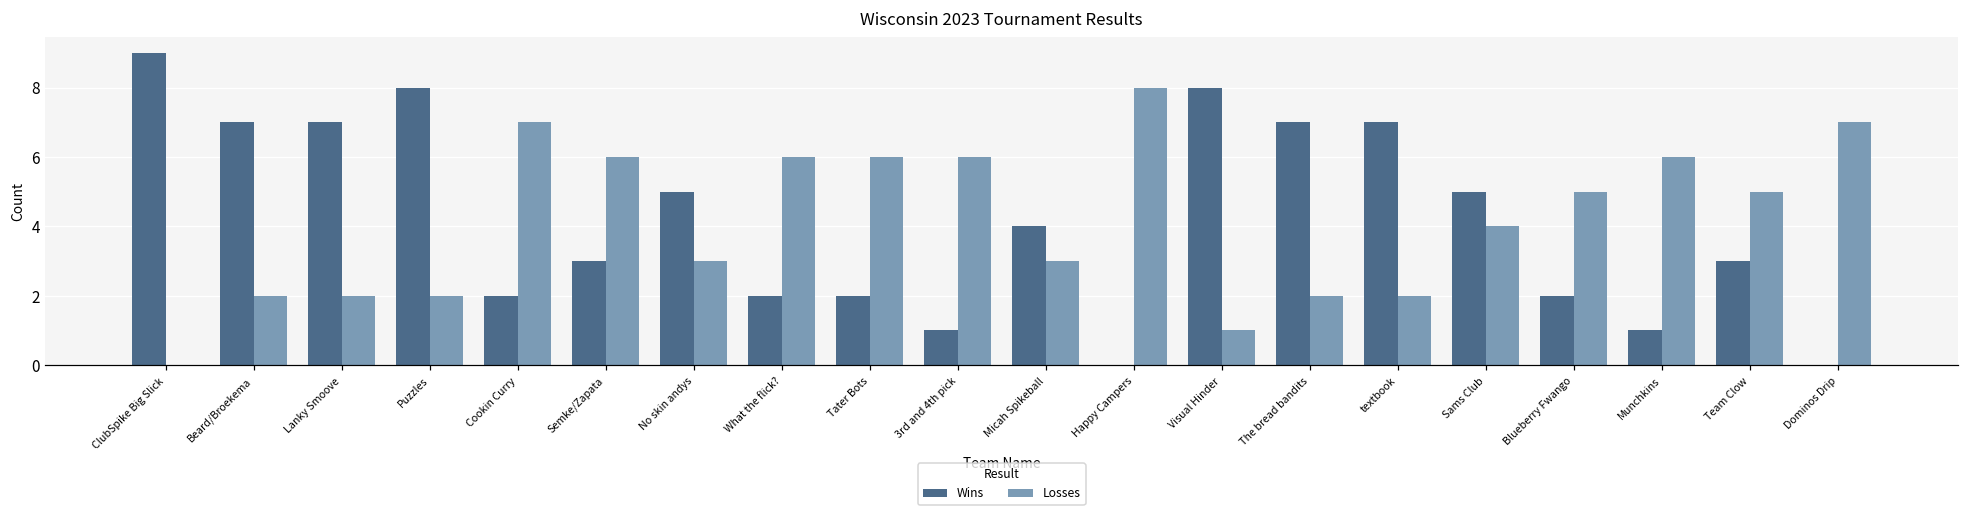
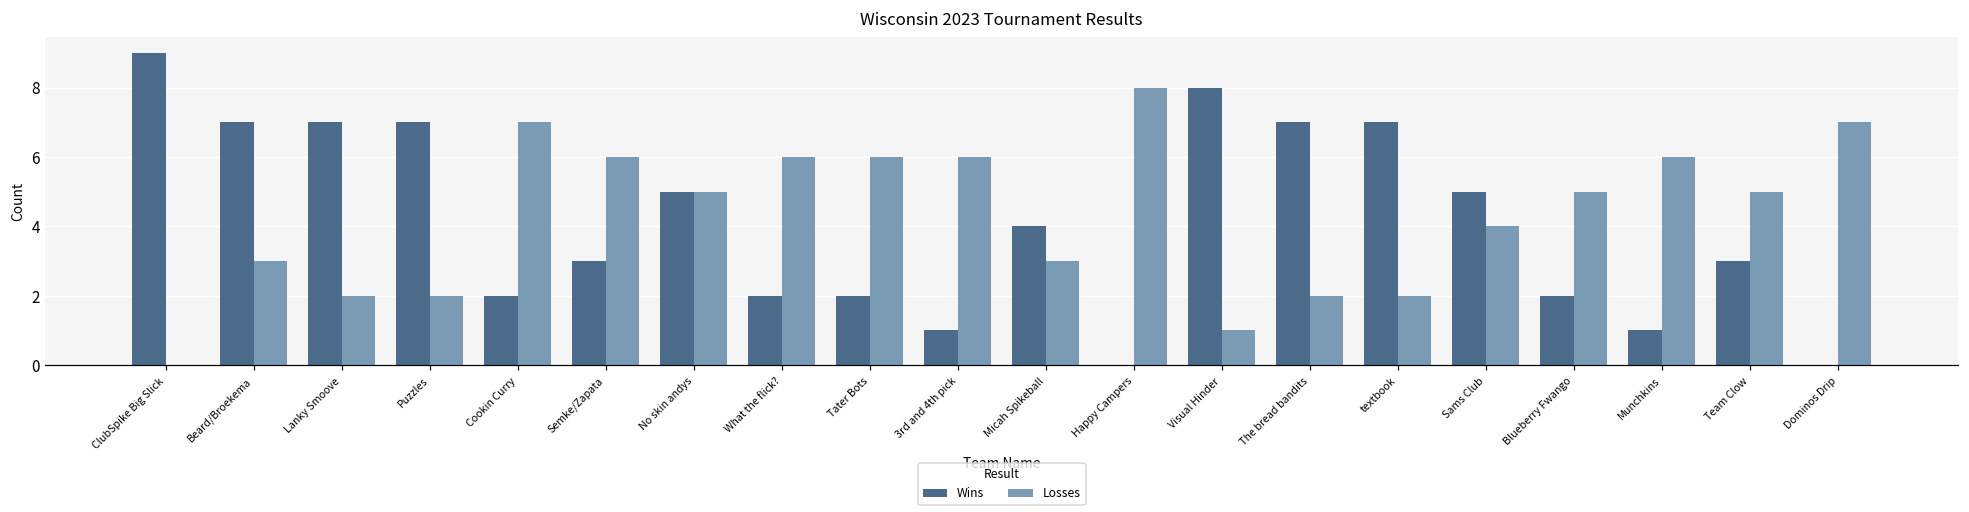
  {
    "Wins": {
      "ClubSpike Big Slick": 9,
      "Beard/Broekema": 7,
      "Lanky Smoove": 7,
-     "Puzzles": 8,
+     "Puzzles": 7,
      "Cookin Curry": 2,
      "Semke/Zapata": 3,
      "No skin andys": 5,
      "What the flick?": 2,
      "Tater Bots": 2,
      "3rd and 4th pick": 1,
      "Micah Spikeball": 4,
      "Happy Campers": 0,
      "Visual Hinder": 8,
      "The bread bandits": 7,
      "textbook": 7,
      "Sams Club": 5,
      "Blueberry Fwango": 2,
      "Munchkins": 1,
      "Team Clow": 3,
      "Dominos Drip": 0
    },
    "Losses": {
      "ClubSpike Big Slick": 0,
-     "Beard/Broekema": 2,
+     "Beard/Broekema": 3,
      "Lanky Smoove": 2,
      "Puzzles": 2,
      "Cookin Curry": 7,
      "Semke/Zapata": 6,
-     "No skin andys": 3,
+     "No skin andys": 5,
      "What the flick?": 6,
      "Tater Bots": 6,
      "3rd and 4th pick": 6,
      "Micah Spikeball": 3,
      "Happy Campers": 8,
      "Visual Hinder": 1,
      "The bread bandits": 2,
      "textbook": 2,
      "Sams Club": 4,
      "Blueberry Fwango": 5,
      "Munchkins": 6,
      "Team Clow": 5,
      "Dominos Drip": 7
    }
  }
